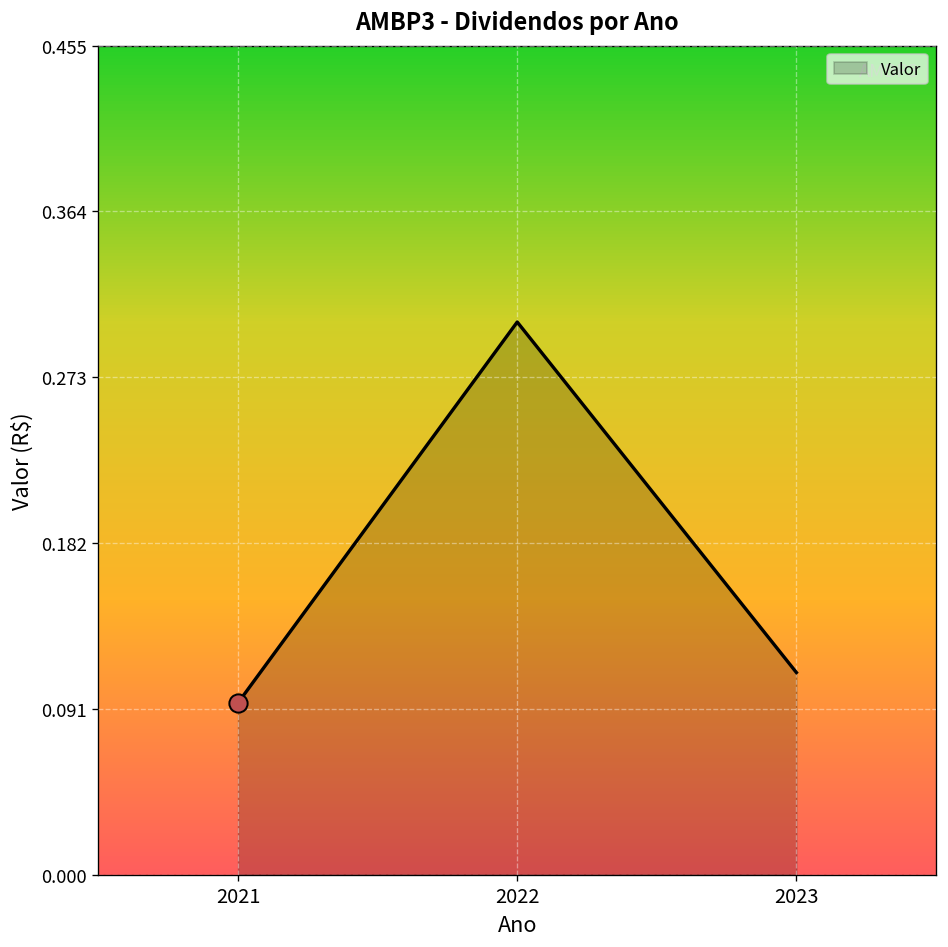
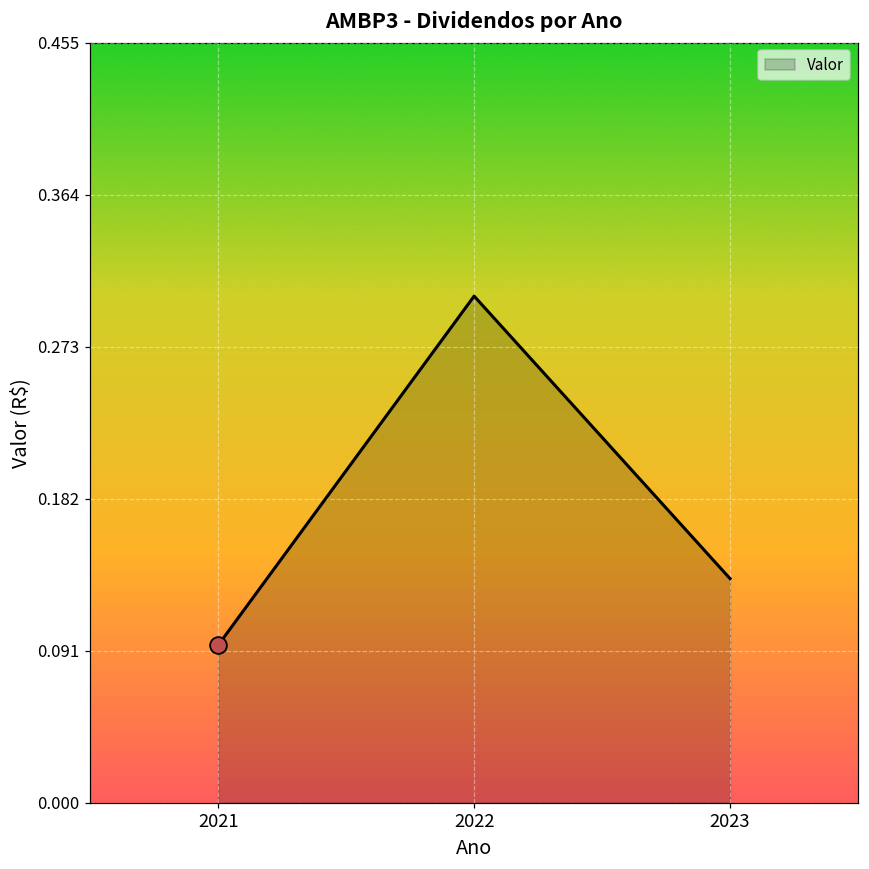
  {
    "Valor": {
      "2022": 0.303,
-     "2023": 0.111
+     "2023": 0.134
    }
  }
